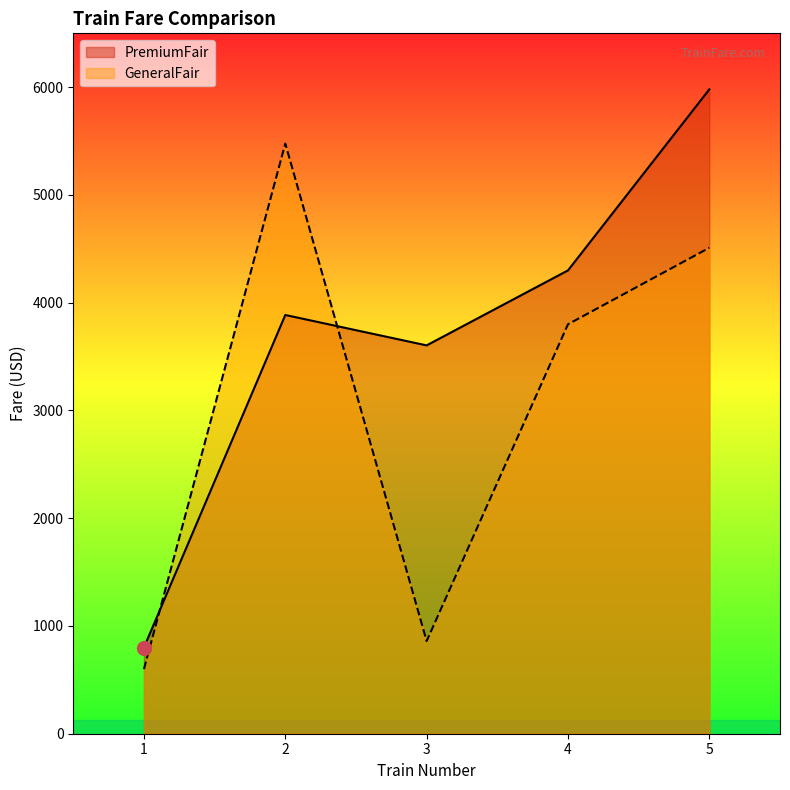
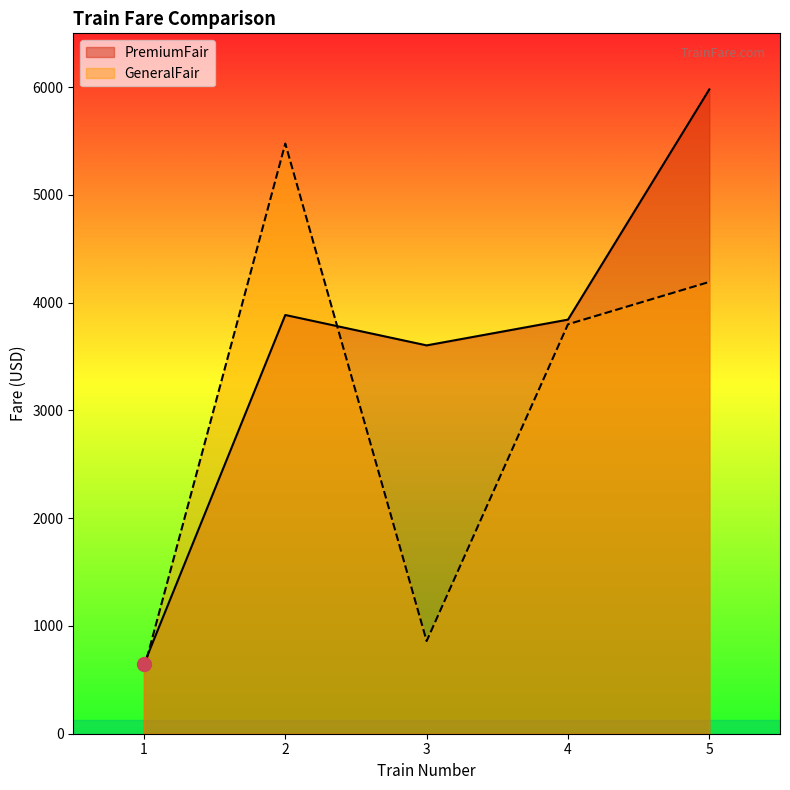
  {
    "PremiumFair": {
-     "1": 800,
+     "1": 650,
      "2": 3890,
      "3": 3600,
-     "4": 4300,
+     "4": 3840,
      "5": 5980
    },
    "GeneralFair": {
      "1": 600,
      "2": 5480,
      "3": 860,
      "4": 3800,
-     "5": 4510
+     "5": 4190
    }
  }
